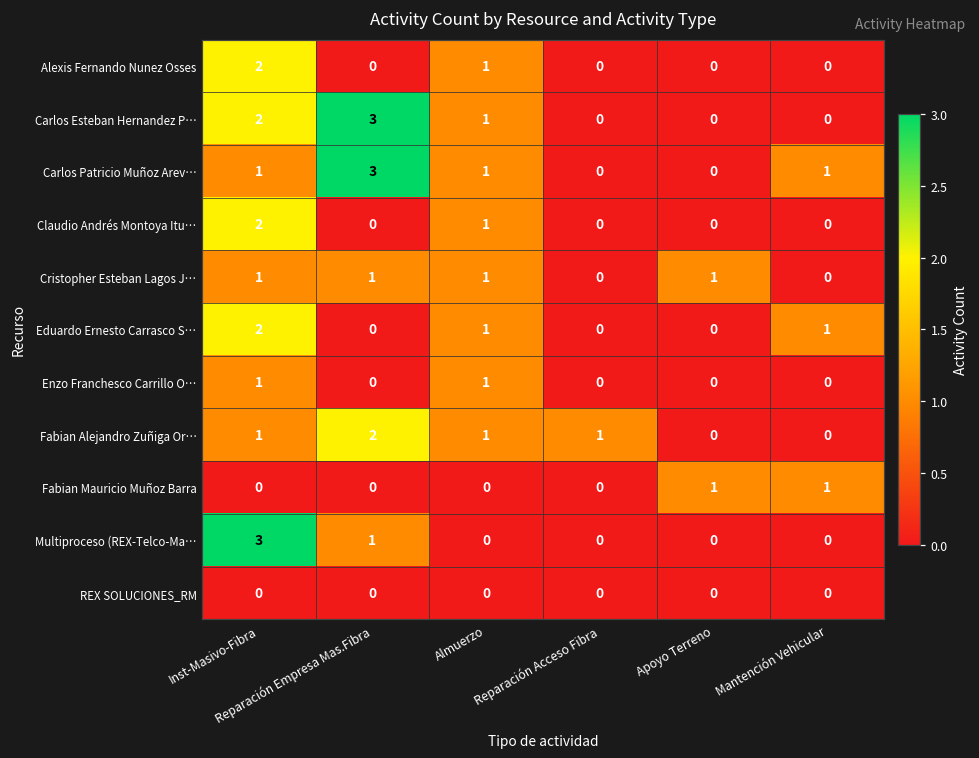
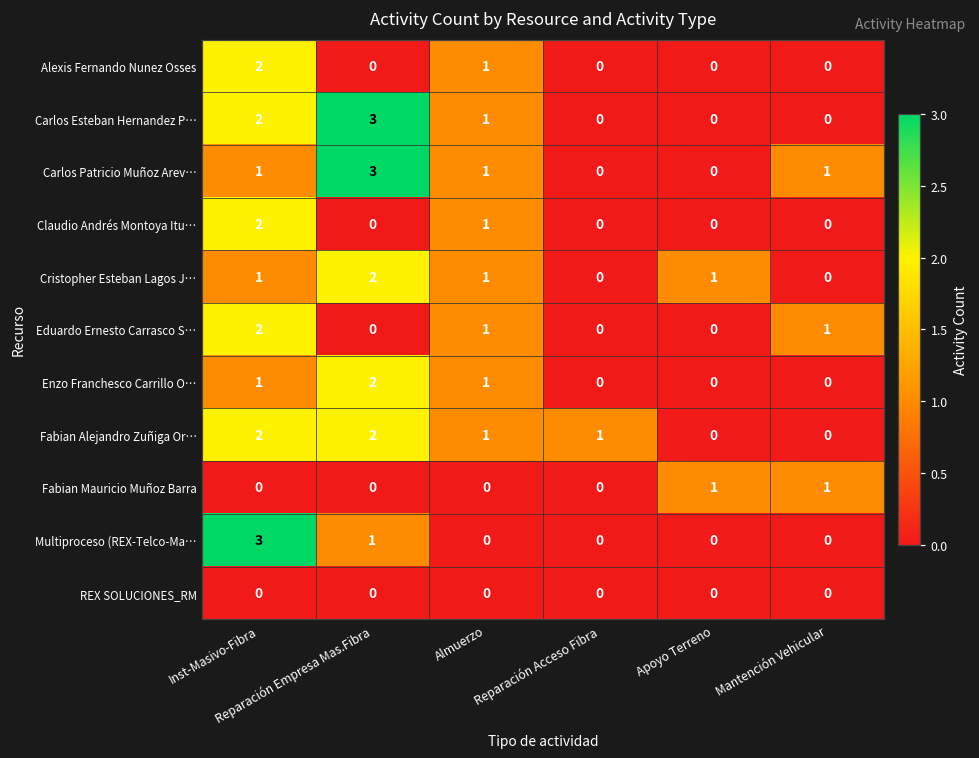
  {
    "Alexis Fernando Nunez Osses": {
      "Inst-Masivo-Fibra": 2,
      "Reparación Empresa Mas.Fibra": 0,
      "Almuerzo": 1,
      "Reparación Acceso Fibra": 0,
      "Apoyo Terreno": 0,
      "Mantención Vehicular": 0
    },
    "Carlos Esteban Hernandez P…": {
      "Inst-Masivo-Fibra": 2,
      "Reparación Empresa Mas.Fibra": 3,
      "Almuerzo": 1,
      "Reparación Acceso Fibra": 0,
      "Apoyo Terreno": 0,
      "Mantención Vehicular": 0
    },
    "Carlos Patricio Muñoz Arev…": {
      "Inst-Masivo-Fibra": 1,
      "Reparación Empresa Mas.Fibra": 3,
      "Almuerzo": 1,
      "Reparación Acceso Fibra": 0,
      "Apoyo Terreno": 0,
      "Mantención Vehicular": 1
    },
    "Claudio Andrés Montoya Itu…": {
      "Inst-Masivo-Fibra": 2,
      "Reparación Empresa Mas.Fibra": 0,
      "Almuerzo": 1,
      "Reparación Acceso Fibra": 0,
      "Apoyo Terreno": 0,
      "Mantención Vehicular": 0
    },
    "Cristopher Esteban Lagos J…": {
      "Inst-Masivo-Fibra": 1,
-     "Reparación Empresa Mas.Fibra": 1,
+     "Reparación Empresa Mas.Fibra": 2,
      "Almuerzo": 1,
      "Reparación Acceso Fibra": 0,
      "Apoyo Terreno": 1,
      "Mantención Vehicular": 0
    },
    "Eduardo Ernesto Carrasco S…": {
      "Inst-Masivo-Fibra": 2,
      "Reparación Empresa Mas.Fibra": 0,
      "Almuerzo": 1,
      "Reparación Acceso Fibra": 0,
      "Apoyo Terreno": 0,
      "Mantención Vehicular": 1
    },
    "Enzo Franchesco Carrillo O…": {
      "Inst-Masivo-Fibra": 1,
-     "Reparación Empresa Mas.Fibra": 0,
+     "Reparación Empresa Mas.Fibra": 2,
      "Almuerzo": 1,
      "Reparación Acceso Fibra": 0,
      "Apoyo Terreno": 0,
      "Mantención Vehicular": 0
    },
    "Fabian Alejandro Zuñiga Or…": {
-     "Inst-Masivo-Fibra": 1,
+     "Inst-Masivo-Fibra": 2,
      "Reparación Empresa Mas.Fibra": 2,
      "Almuerzo": 1,
      "Reparación Acceso Fibra": 1,
      "Apoyo Terreno": 0,
      "Mantención Vehicular": 0
    },
    "Fabian Mauricio Muñoz Barra": {
      "Inst-Masivo-Fibra": 0,
      "Reparación Empresa Mas.Fibra": 0,
      "Almuerzo": 0,
      "Reparación Acceso Fibra": 0,
      "Apoyo Terreno": 1,
      "Mantención Vehicular": 1
    },
    "Multiproceso (REX-Telco-Ma…": {
      "Inst-Masivo-Fibra": 3,
      "Reparación Empresa Mas.Fibra": 1,
      "Almuerzo": 0,
      "Reparación Acceso Fibra": 0,
      "Apoyo Terreno": 0,
      "Mantención Vehicular": 0
    },
    "REX SOLUCIONES_RM": {
      "Inst-Masivo-Fibra": 0,
      "Reparación Empresa Mas.Fibra": 0,
      "Almuerzo": 0,
      "Reparación Acceso Fibra": 0,
      "Apoyo Terreno": 0,
      "Mantención Vehicular": 0
    }
  }
